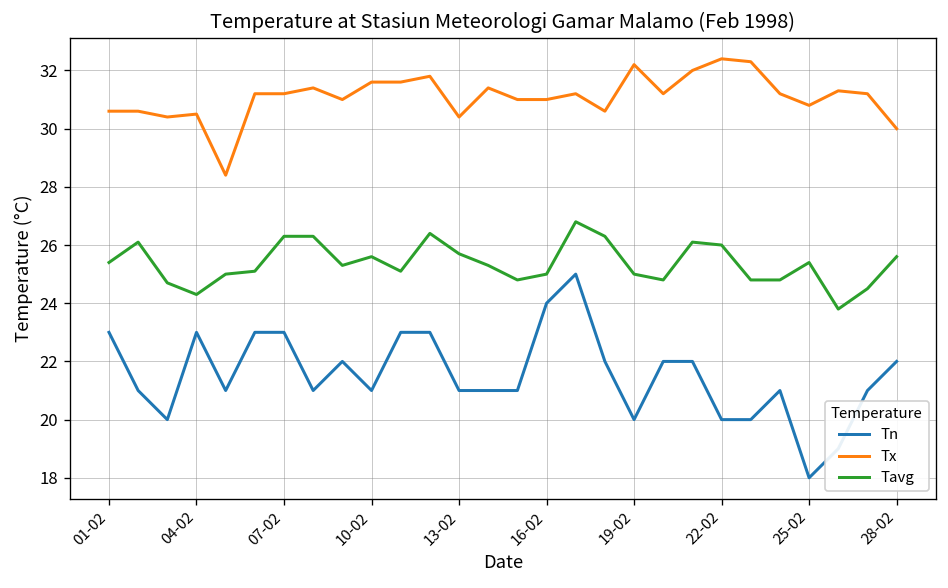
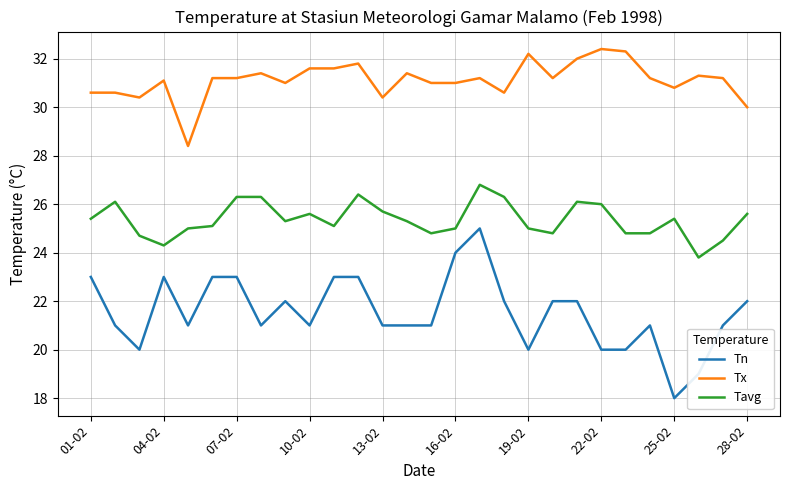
  {
    "Tn": {
      "01-02": 23.0,
      "04-02": 23.0,
      "07-02": 23.0,
      "10-02": 21.0,
      "13-02": 21.0,
      "16-02": 24.0,
      "19-02": 20.0,
      "22-02": 20.0,
      "25-02": 18.0,
      "28-02": 22.0
    },
    "Tx": {
      "01-02": 30.6,
-     "04-02": 30.5,
+     "04-02": 31.1,
      "07-02": 31.2,
      "10-02": 31.6,
      "13-02": 30.4,
      "16-02": 31.0,
      "19-02": 32.2,
      "22-02": 32.4,
      "25-02": 30.8,
      "28-02": 30.0
    },
    "Tavg": {
      "01-02": 25.4,
      "04-02": 24.3,
      "07-02": 26.3,
      "10-02": 25.6,
      "13-02": 25.7,
      "16-02": 25.0,
      "19-02": 25.0,
      "22-02": 26.0,
      "25-02": 25.4,
      "28-02": 25.6
    }
  }
